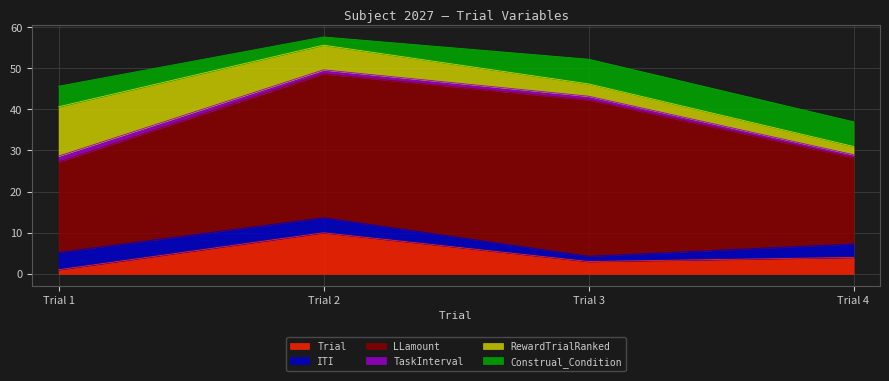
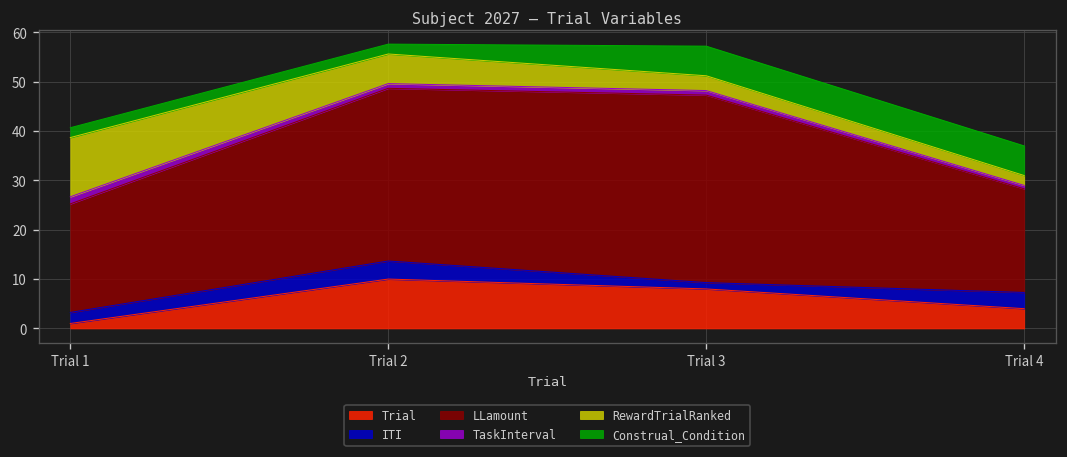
  {
    "Trial": {
      "Trial 1": 1,
      "Trial 2": 10,
-     "Trial 3": 3,
+     "Trial 3": 8,
      "Trial 4": 4
    },
    "ITI": {
-     "Trial 1": 4,
+     "Trial 1": 2,
      "Trial 2": 4,
      "Trial 3": 1,
      "Trial 4": 3
    },
    "LLamount": {
      "Trial 1": 22,
      "Trial 2": 35,
      "Trial 3": 38,
      "Trial 4": 21
    },
    "TaskInterval": {
      "Trial 1": 1,
      "Trial 2": 1,
      "Trial 3": 1,
      "Trial 4": 1
    },
    "RewardTrialRanked": {
      "Trial 1": 12,
      "Trial 2": 6,
      "Trial 3": 3,
      "Trial 4": 2
    },
    "Construal_Condition": {
-     "Trial 1": 5,
+     "Trial 1": 2,
      "Trial 2": 2,
      "Trial 3": 6,
      "Trial 4": 6
    }
  }
